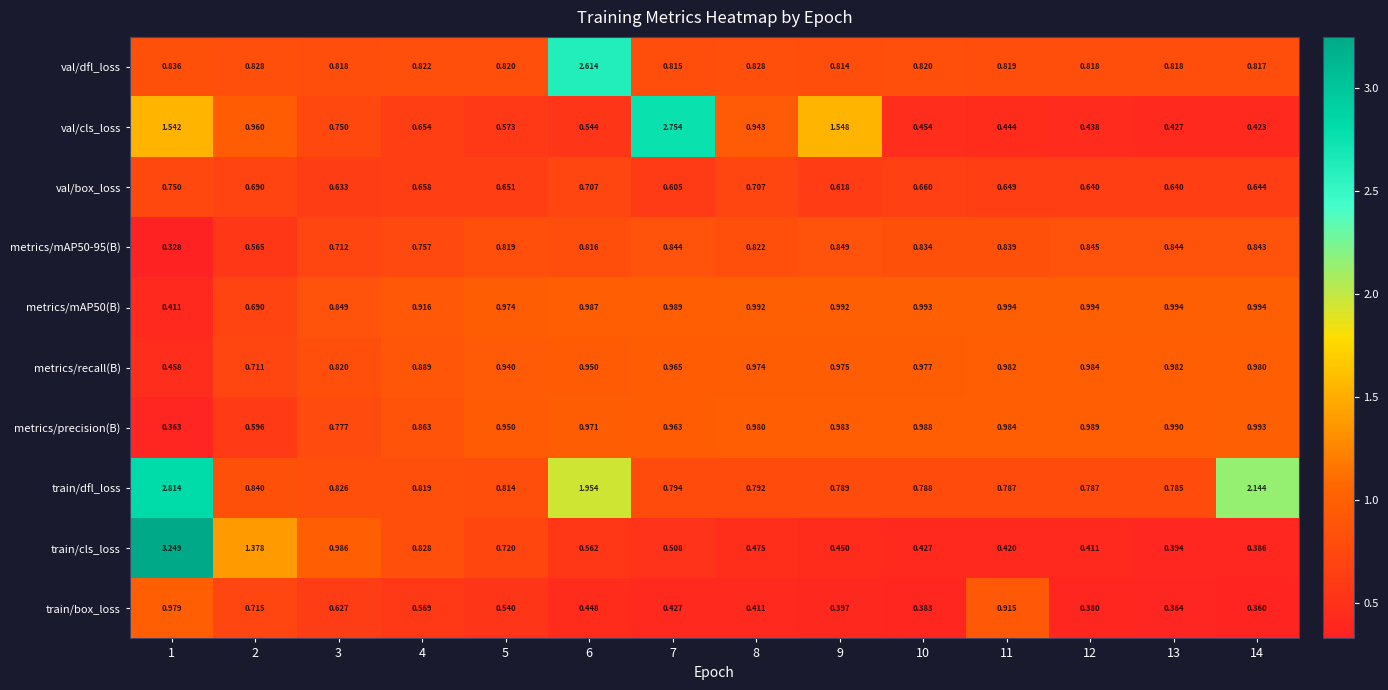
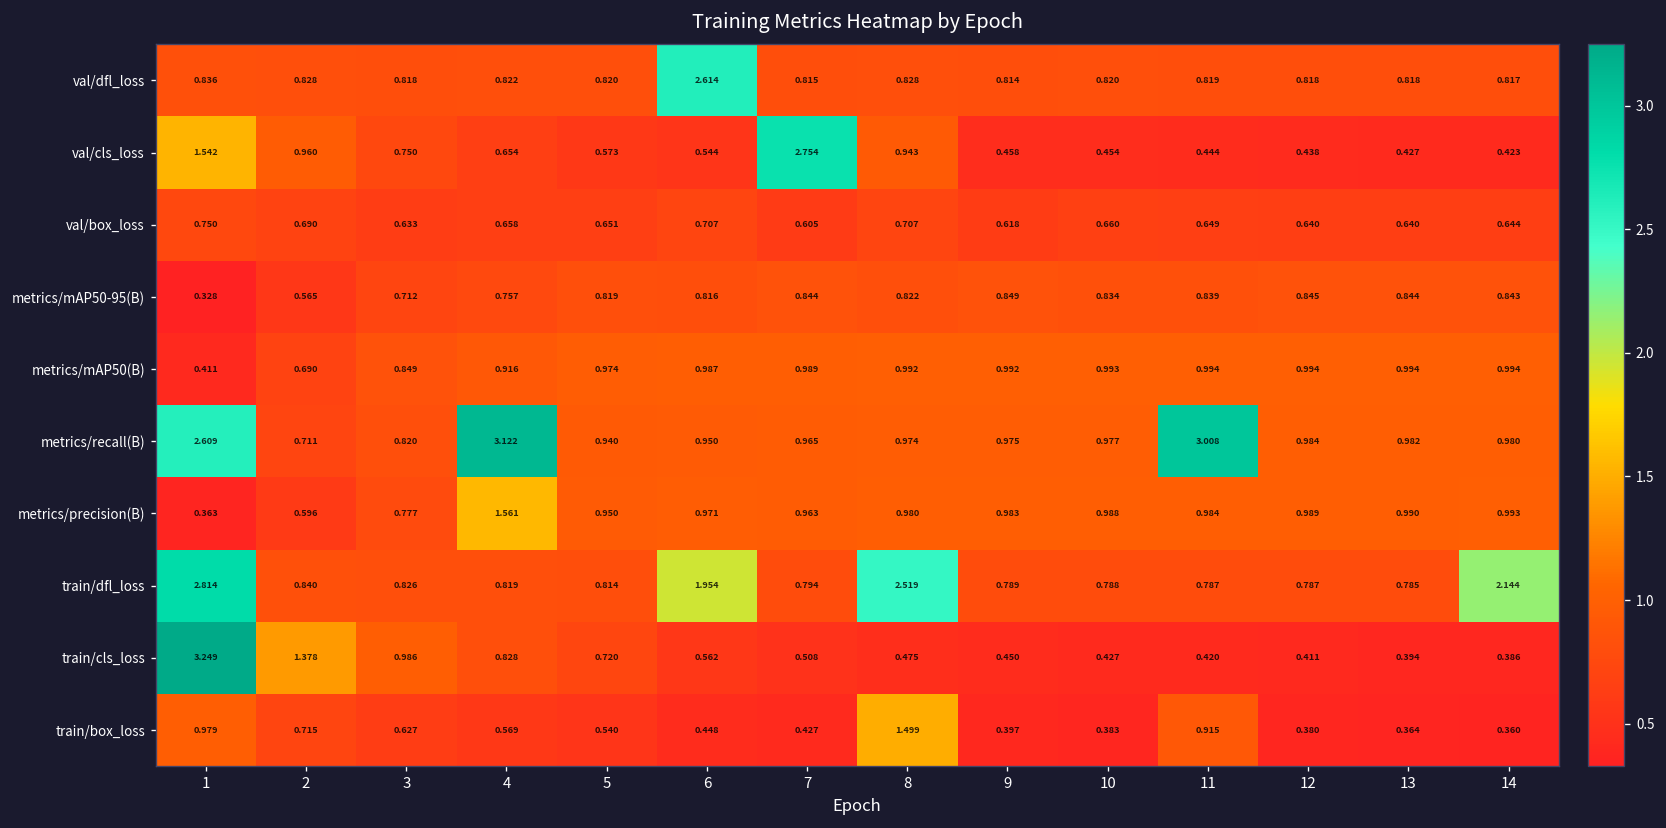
  {
    "val/dfl_loss": {
      "1": 0.836,
      "2": 0.828,
      "3": 0.818,
      "4": 0.822,
      "5": 0.820,
      "6": 2.614,
      "7": 0.815,
      "8": 0.828,
      "9": 0.814,
      "10": 0.820,
      "11": 0.819,
      "12": 0.818,
      "13": 0.818,
      "14": 0.817
    },
    "val/cls_loss": {
      "1": 1.542,
      "2": 0.960,
      "3": 0.750,
      "4": 0.654,
      "5": 0.573,
      "6": 0.544,
      "7": 2.754,
      "8": 0.943,
-     "9": 1.548,
+     "9": 0.458,
      "10": 0.454,
      "11": 0.444,
      "12": 0.438,
      "13": 0.427,
      "14": 0.423
    },
    "val/box_loss": {
      "1": 0.750,
      "2": 0.690,
      "3": 0.633,
      "4": 0.658,
      "5": 0.651,
      "6": 0.707,
      "7": 0.605,
      "8": 0.707,
      "9": 0.618,
      "10": 0.660,
      "11": 0.649,
      "12": 0.640,
      "13": 0.640,
      "14": 0.644
    },
    "metrics/mAP50-95(B)": {
      "1": 0.328,
      "2": 0.565,
      "3": 0.712,
      "4": 0.757,
      "5": 0.819,
      "6": 0.816,
      "7": 0.844,
      "8": 0.822,
      "9": 0.849,
      "10": 0.834,
      "11": 0.839,
      "12": 0.845,
      "13": 0.844,
      "14": 0.843
    },
    "metrics/mAP50(B)": {
      "1": 0.411,
      "2": 0.690,
      "3": 0.849,
      "4": 0.916,
      "5": 0.974,
      "6": 0.987,
      "7": 0.989,
      "8": 0.992,
      "9": 0.992,
      "10": 0.993,
      "11": 0.994,
      "12": 0.994,
      "13": 0.994,
      "14": 0.994
    },
    "metrics/recall(B)": {
-     "1": 0.458,
+     "1": 2.609,
      "2": 0.711,
      "3": 0.820,
-     "4": 0.889,
+     "4": 3.122,
      "5": 0.940,
      "6": 0.950,
      "7": 0.965,
      "8": 0.974,
      "9": 0.975,
      "10": 0.977,
-     "11": 0.982,
+     "11": 3.008,
      "12": 0.984,
      "13": 0.982,
      "14": 0.980
    },
    "metrics/precision(B)": {
      "1": 0.363,
      "2": 0.596,
      "3": 0.777,
-     "4": 0.863,
+     "4": 1.561,
      "5": 0.950,
      "6": 0.971,
      "7": 0.963,
      "8": 0.980,
      "9": 0.983,
      "10": 0.988,
      "11": 0.984,
      "12": 0.989,
      "13": 0.990,
      "14": 0.993
    },
    "train/dfl_loss": {
      "1": 2.814,
      "2": 0.840,
      "3": 0.826,
      "4": 0.819,
      "5": 0.814,
      "6": 1.954,
      "7": 0.794,
-     "8": 0.792,
+     "8": 2.519,
      "9": 0.789,
      "10": 0.788,
      "11": 0.787,
      "12": 0.787,
      "13": 0.785,
      "14": 2.144
    },
    "train/cls_loss": {
      "1": 3.249,
      "2": 1.378,
      "3": 0.986,
      "4": 0.828,
      "5": 0.720,
      "6": 0.562,
      "7": 0.508,
      "8": 0.475,
      "9": 0.450,
      "10": 0.427,
      "11": 0.420,
      "12": 0.411,
      "13": 0.394,
      "14": 0.386
    },
    "train/box_loss": {
      "1": 0.979,
      "2": 0.715,
      "3": 0.627,
      "4": 0.569,
      "5": 0.540,
      "6": 0.448,
      "7": 0.427,
-     "8": 0.411,
+     "8": 1.499,
      "9": 0.397,
      "10": 0.383,
      "11": 0.915,
      "12": 0.380,
      "13": 0.364,
      "14": 0.360
    }
  }
